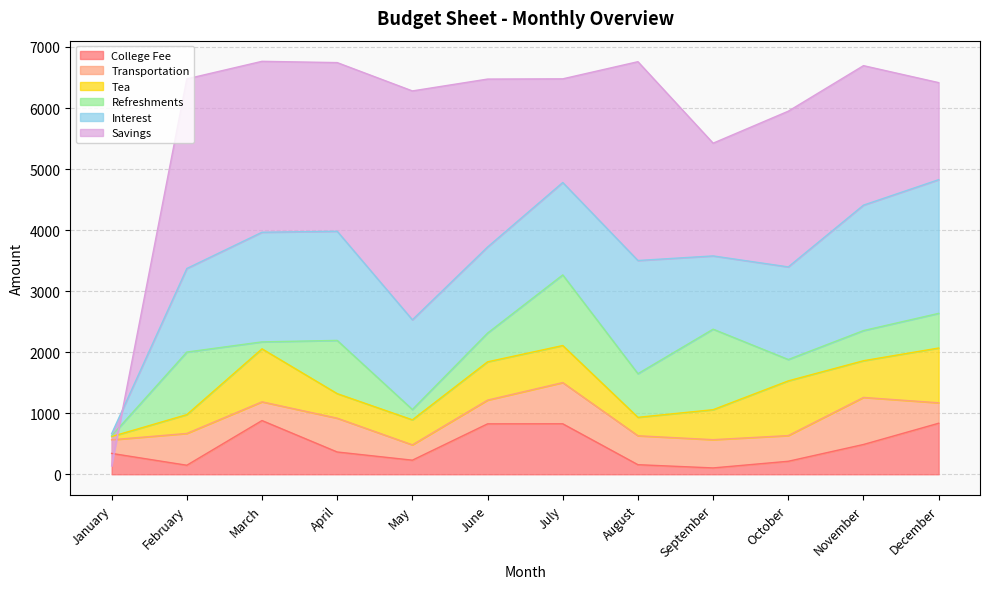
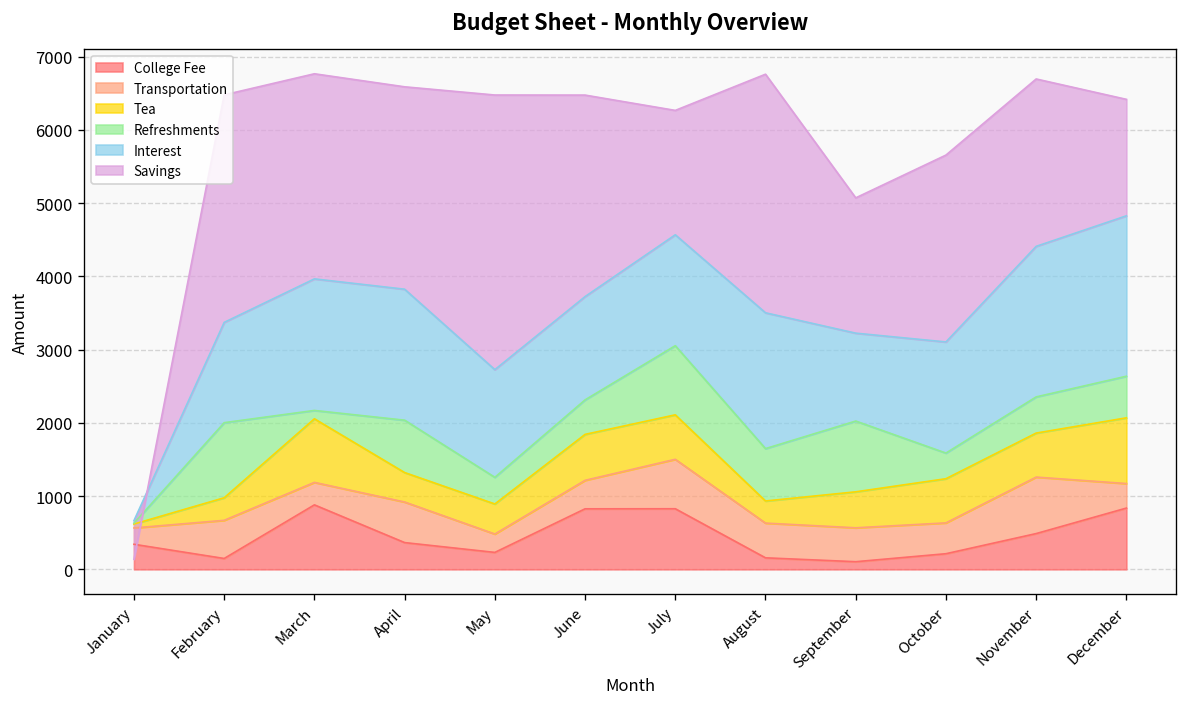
  {
    "Tea": {
      "February": 300,
      "March": 900,
      "April": 400,
      "May": 400,
      "June": 600,
      "July": 600,
      "August": 300,
      "September": 500,
-     "October": 900,
+     "October": 600,
      "November": 600,
      "December": 900
    },
    "Refreshments": {
      "February": 1000,
      "March": 100,
-     "April": 900,
-     "May": 200,
+     "April": 700,
+     "May": 400,
      "June": 500,
-     "July": 1200,
+     "July": 900,
      "August": 700,
-     "September": 1300,
+     "September": 1000,
      "October": 400,
      "November": 500,
      "December": 600
    },
    "Interest": {
      "February": 1400,
      "March": 1800,
      "April": 1800,
      "May": 1500,
      "June": 1400,
      "July": 1500,
      "August": 1900,
      "September": 1200,
      "October": 1500,
      "November": 2100,
      "December": 2200
    }
  }
